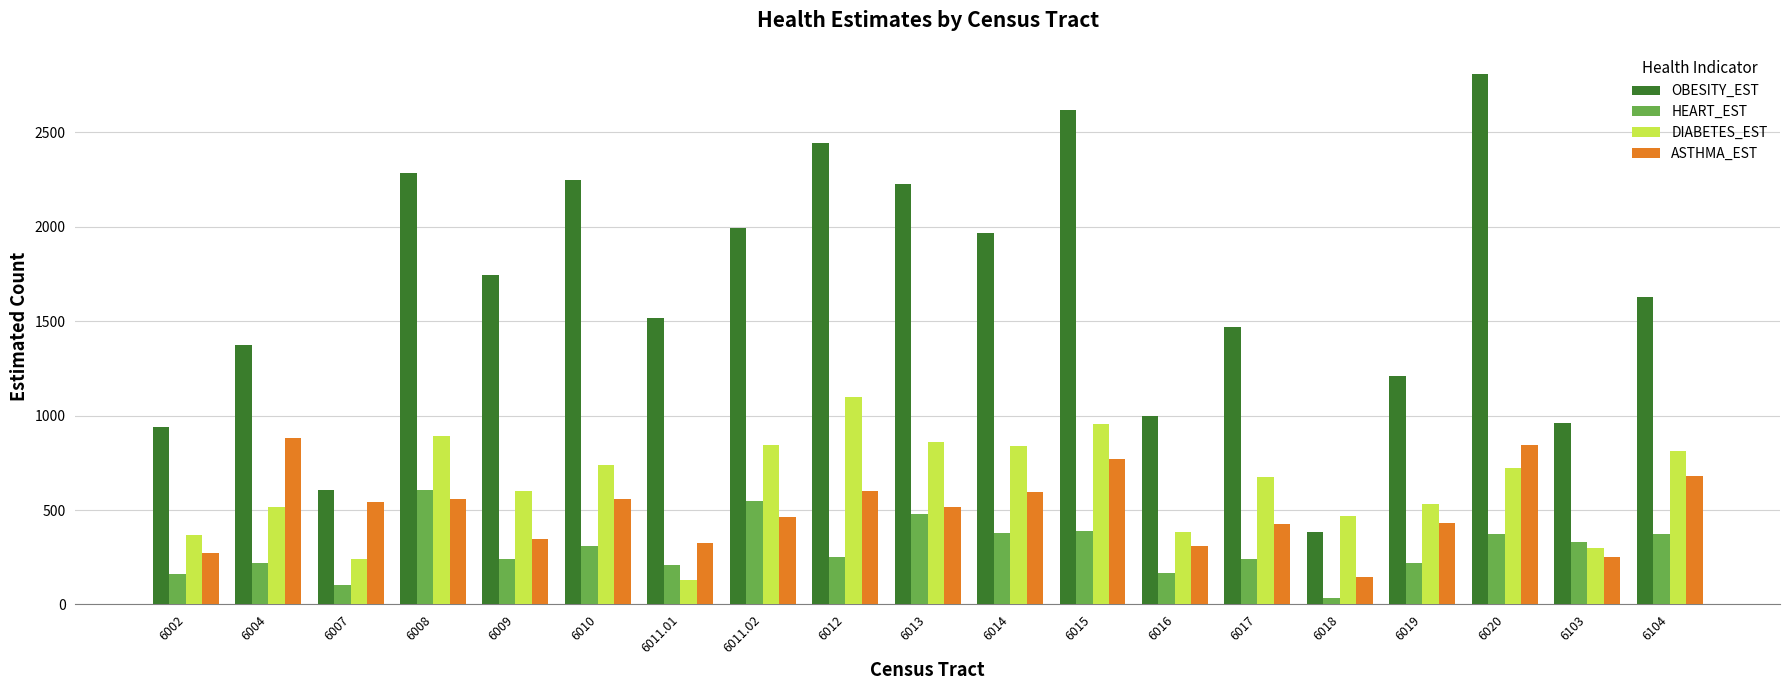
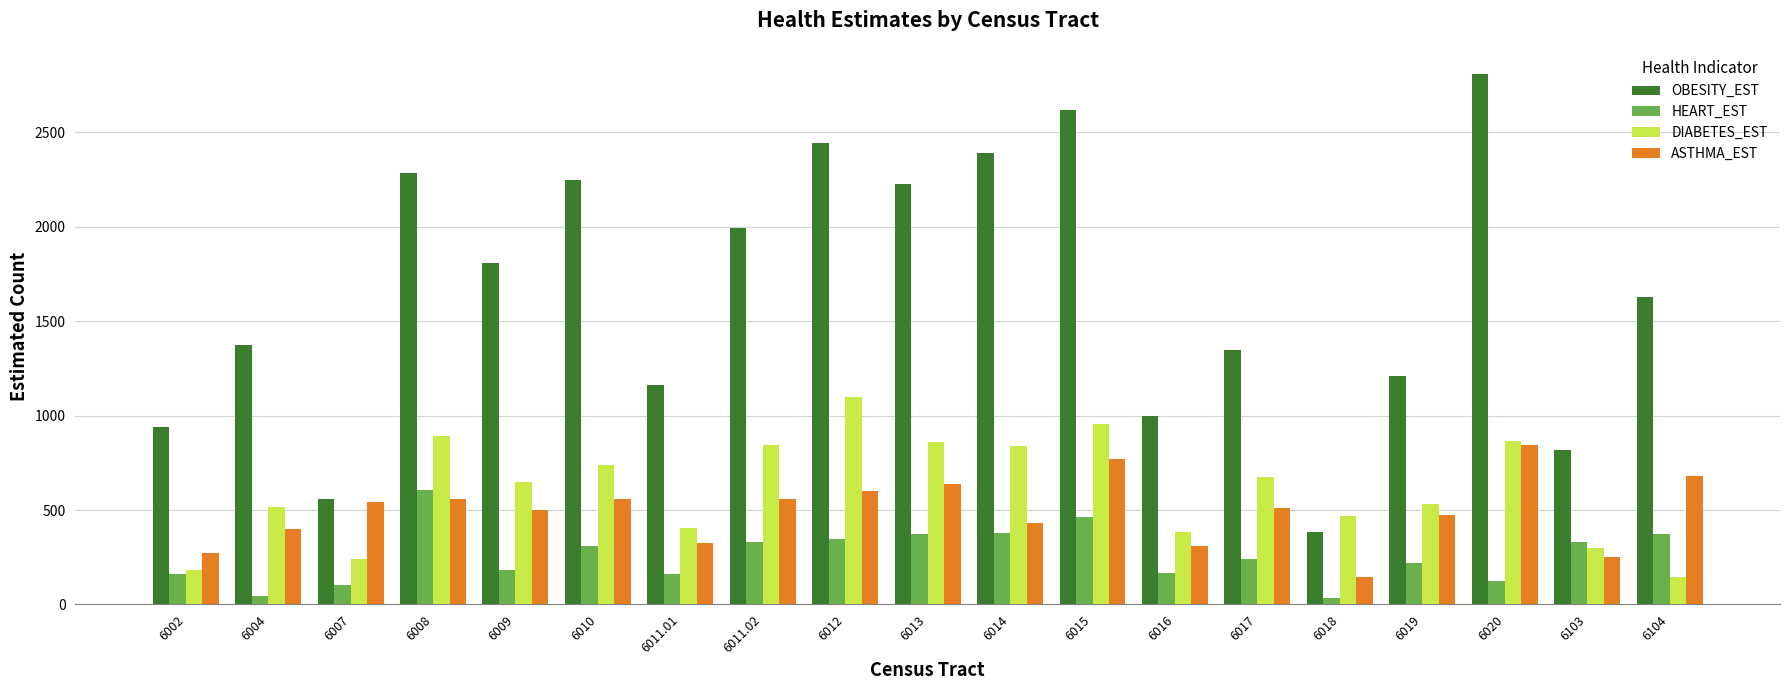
  {
    "OBESITY_EST": {
      "6002": 940,
      "6004": 1370,
-     "6007": 610,
+     "6007": 560,
      "6008": 2280,
-     "6009": 1750,
+     "6009": 1810,
      "6010": 2250,
-     "6011.01": 1520,
+     "6011.01": 1160,
      "6011.02": 1990,
      "6012": 2440,
      "6013": 2230,
-     "6014": 1970,
+     "6014": 2390,
      "6015": 2620,
      "6016": 1000,
-     "6017": 1470,
+     "6017": 1350,
      "6018": 380,
      "6019": 1210,
      "6020": 2810,
-     "6103": 960,
+     "6103": 820,
      "6104": 1630
    },
    "HEART_EST": {
      "6002": 160,
-     "6004": 220,
+     "6004": 50,
      "6007": 100,
      "6008": 610,
-     "6009": 240,
+     "6009": 180,
      "6010": 310,
-     "6011.01": 210,
-     "6011.02": 550,
-     "6012": 250,
-     "6013": 480,
+     "6011.01": 160,
+     "6011.02": 330,
+     "6012": 350,
+     "6013": 370,
      "6014": 380,
-     "6015": 390,
+     "6015": 460,
      "6016": 160,
      "6017": 240,
      "6018": 30,
      "6019": 220,
-     "6020": 370,
+     "6020": 120,
      "6103": 330,
      "6104": 370
    },
    "DIABETES_EST": {
-     "6002": 370,
+     "6002": 180,
      "6004": 520,
      "6007": 240,
      "6008": 890,
-     "6009": 600,
+     "6009": 650,
      "6010": 740,
-     "6011.01": 130,
+     "6011.01": 410,
      "6011.02": 840,
      "6012": 1100,
      "6013": 860,
      "6014": 840,
      "6015": 960,
      "6016": 380,
      "6017": 670,
      "6018": 470,
      "6019": 530,
-     "6020": 720,
+     "6020": 860,
      "6103": 300,
-     "6104": 810
+     "6104": 140
    },
    "ASTHMA_EST": {
      "6002": 270,
-     "6004": 880,
+     "6004": 400,
      "6007": 540,
      "6008": 560,
-     "6009": 340,
+     "6009": 500,
      "6010": 560,
      "6011.01": 330,
-     "6011.02": 460,
+     "6011.02": 560,
      "6012": 600,
-     "6013": 520,
-     "6014": 590,
+     "6013": 640,
+     "6014": 430,
      "6015": 770,
      "6016": 310,
-     "6017": 420,
+     "6017": 510,
      "6018": 150,
-     "6019": 430,
+     "6019": 470,
      "6020": 840,
      "6103": 250,
      "6104": 680
    }
  }
